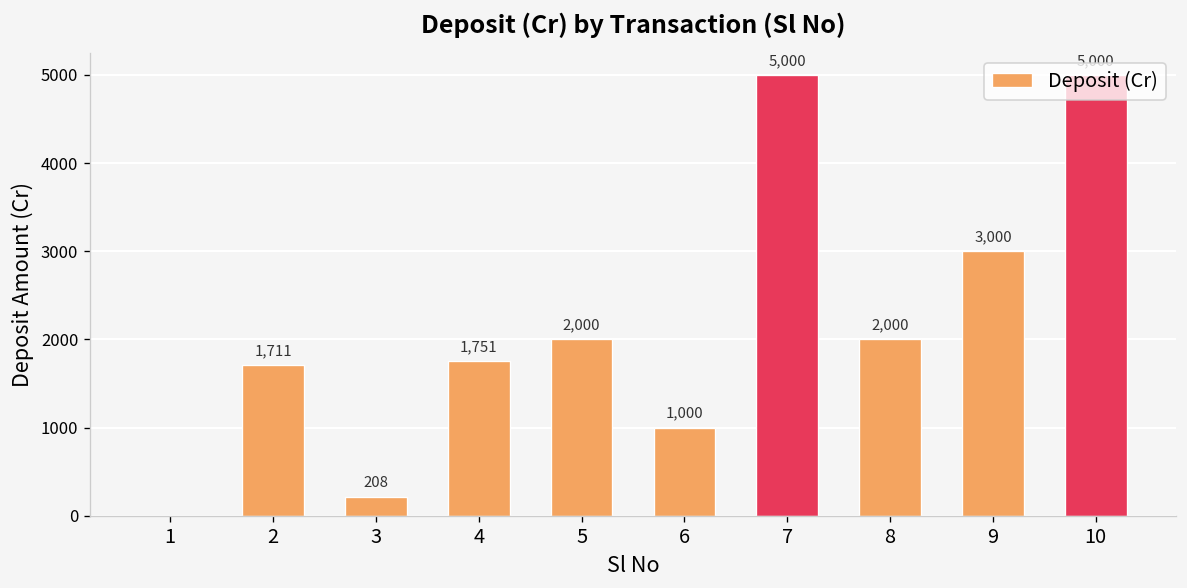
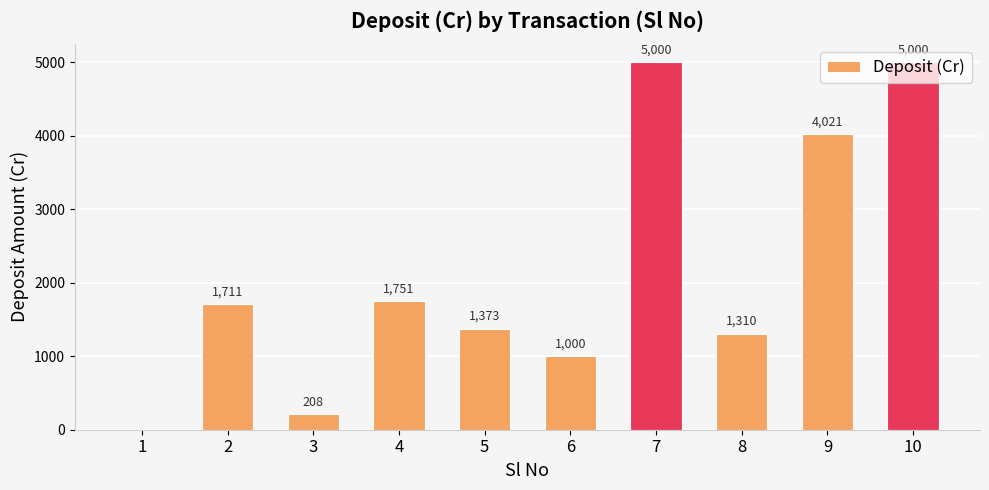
  {
    "2": "1,711",
    "3": "208",
    "4": "1,751",
-   "5": "2,000",
+   "5": "1,373",
    "6": "1,000",
    "7": "5,000",
-   "8": "2,000",
-   "9": "3,000"
+   "8": "1,310",
+   "9": "4,021"
  }
